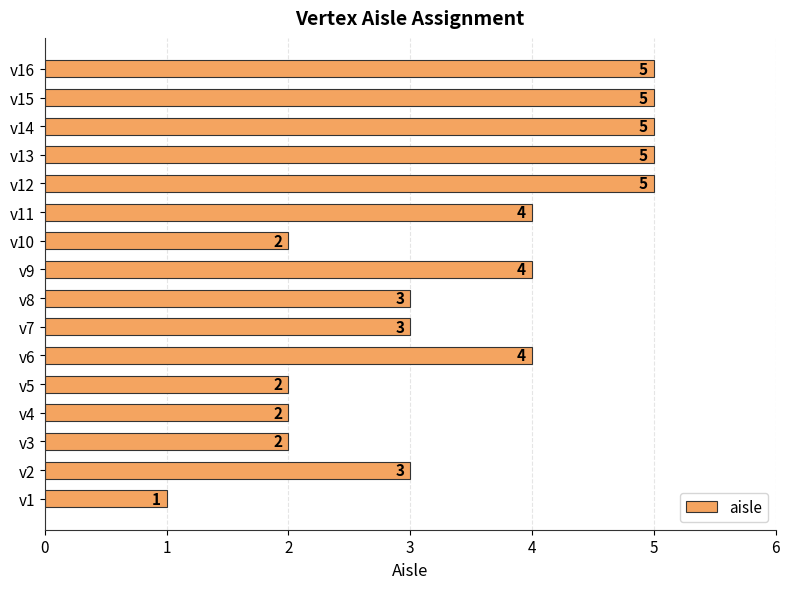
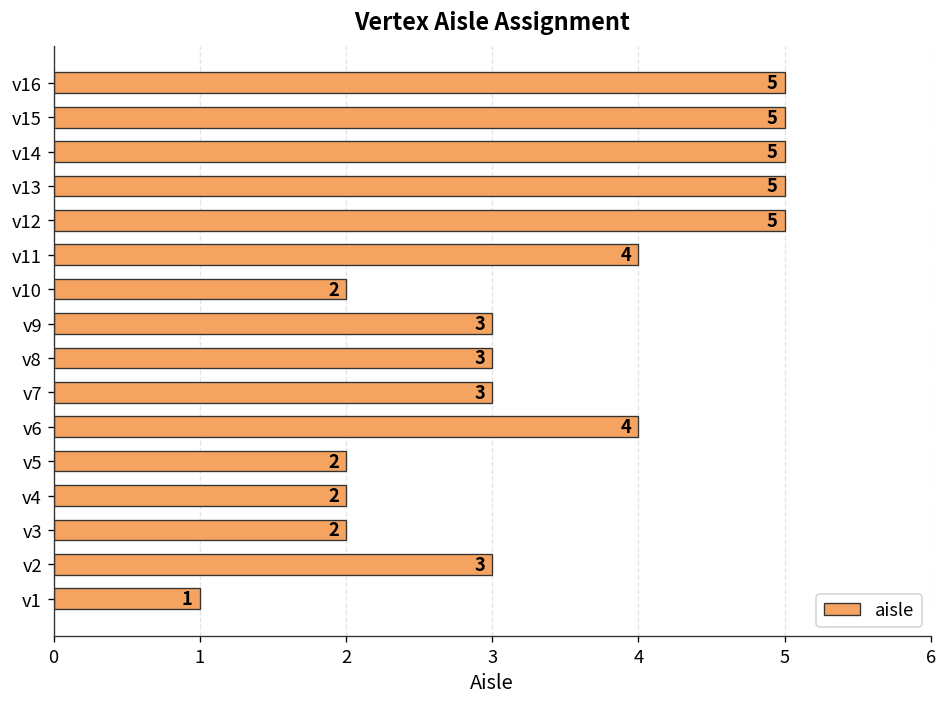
  {
    "v16": 5,
    "v15": 5,
    "v14": 5,
    "v13": 5,
    "v12": 5,
    "v11": 4,
    "v10": 2,
-   "v9": 4,
+   "v9": 3,
    "v8": 3,
    "v7": 3,
    "v6": 4,
    "v5": 2,
    "v4": 2,
    "v3": 2,
    "v2": 3,
    "v1": 1
  }
